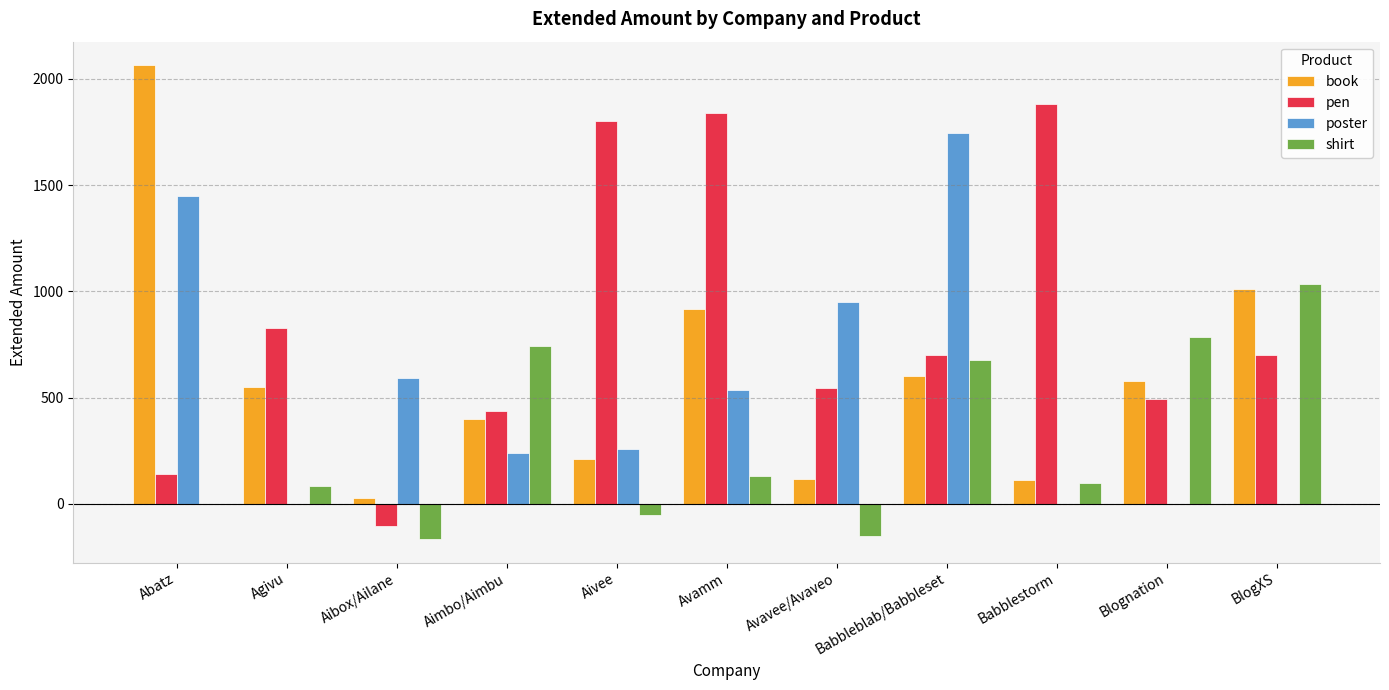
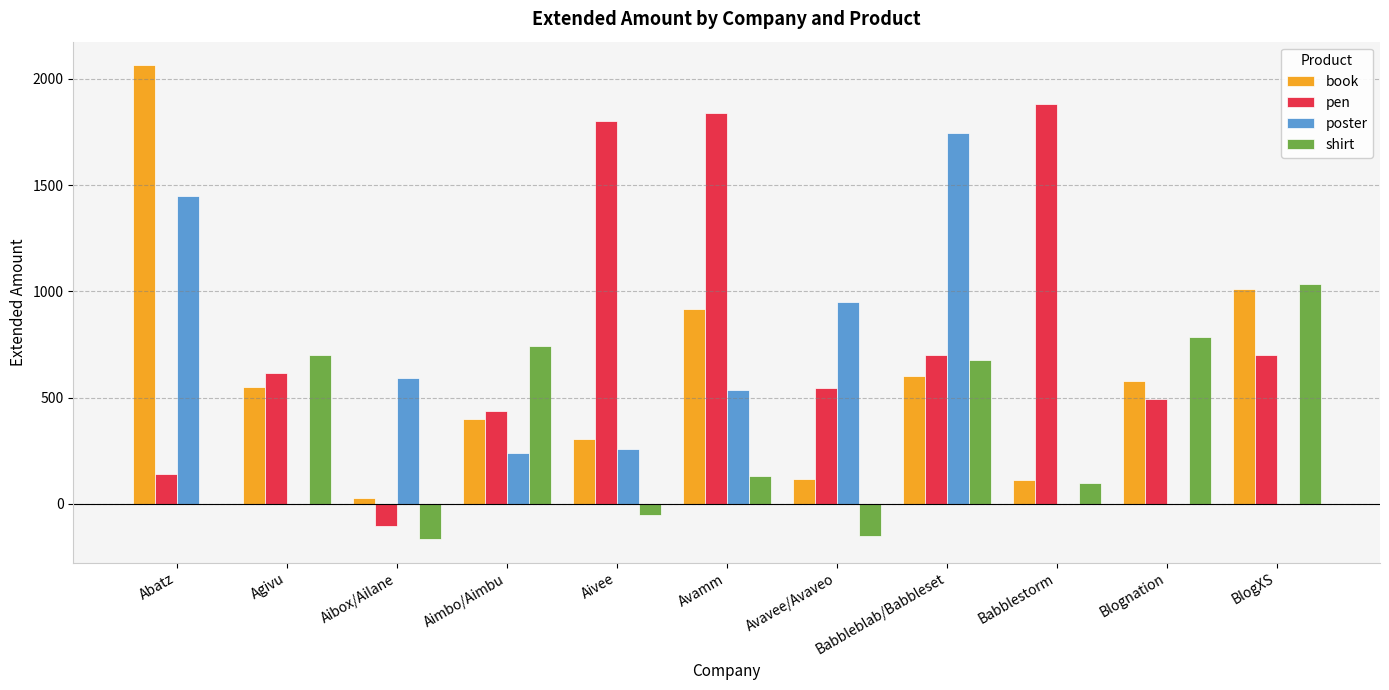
  {
    "book": {
      "Abatz": 2060,
      "Agivu": 550,
      "Aibox/Ailane": 30,
      "Aimbo/Aimbu": 400,
-     "Aivee": 210,
+     "Aivee": 310,
      "Avamm": 920,
      "Avavee/Avaveo": 120,
      "Babbleblab/Babbleset": 600,
      "Babblestorm": 120,
      "Blognation": 580,
      "BlogXS": 1010
    },
    "pen": {
      "Abatz": 140,
-     "Agivu": 830,
+     "Agivu": 620,
      "Aibox/Ailane": -110,
      "Aimbo/Aimbu": 440,
      "Aivee": 1800,
      "Avamm": 1840,
      "Avavee/Avaveo": 540,
      "Babbleblab/Babbleset": 700,
      "Babblestorm": 1880,
      "Blognation": 490,
      "BlogXS": 700
    },
    "poster": {
      "Abatz": 1450,
      "Agivu": 0,
      "Aibox/Ailane": 590,
      "Aimbo/Aimbu": 240,
      "Aivee": 260,
      "Avamm": 540,
      "Avavee/Avaveo": 950,
      "Babbleblab/Babbleset": 1750,
      "Babblestorm": 0,
      "Blognation": 0,
      "BlogXS": 0
    },
    "shirt": {
      "Abatz": 0,
-     "Agivu": 80,
+     "Agivu": 700,
      "Aibox/Ailane": -170,
      "Aimbo/Aimbu": 740,
      "Aivee": -50,
      "Avamm": 130,
      "Avavee/Avaveo": -150,
      "Babbleblab/Babbleset": 680,
      "Babblestorm": 100,
      "Blognation": 780,
      "BlogXS": 1040
    }
  }
